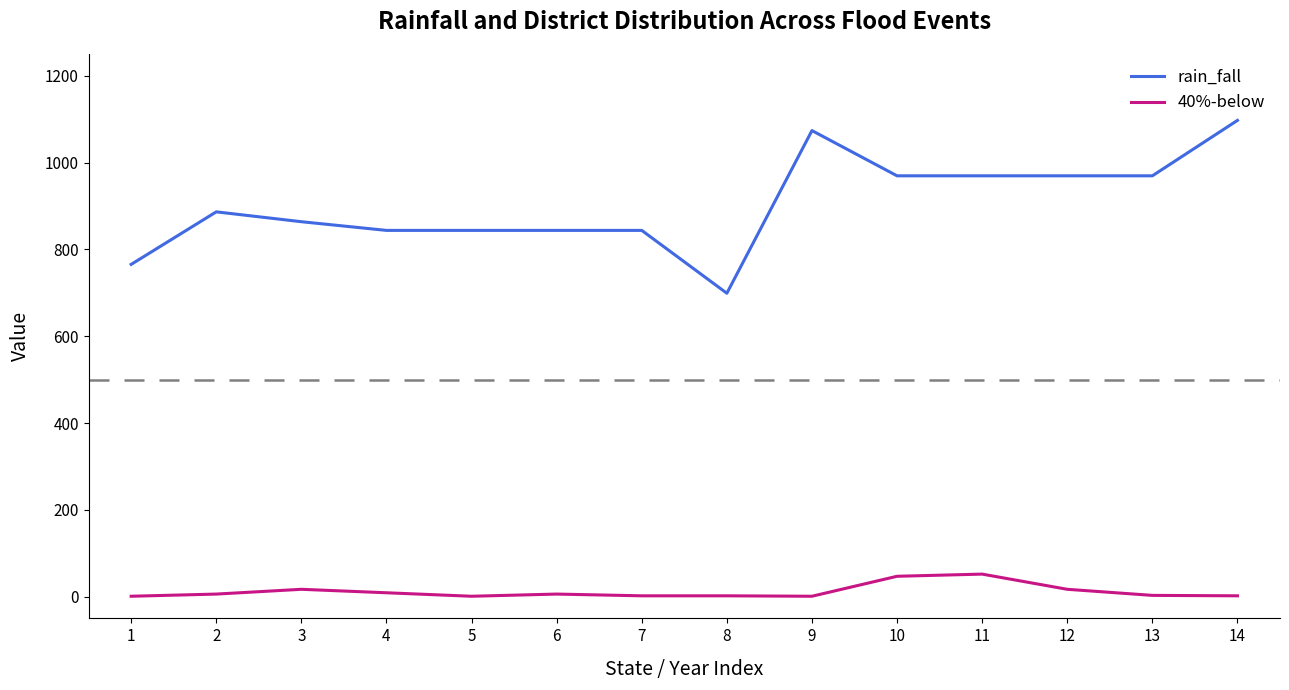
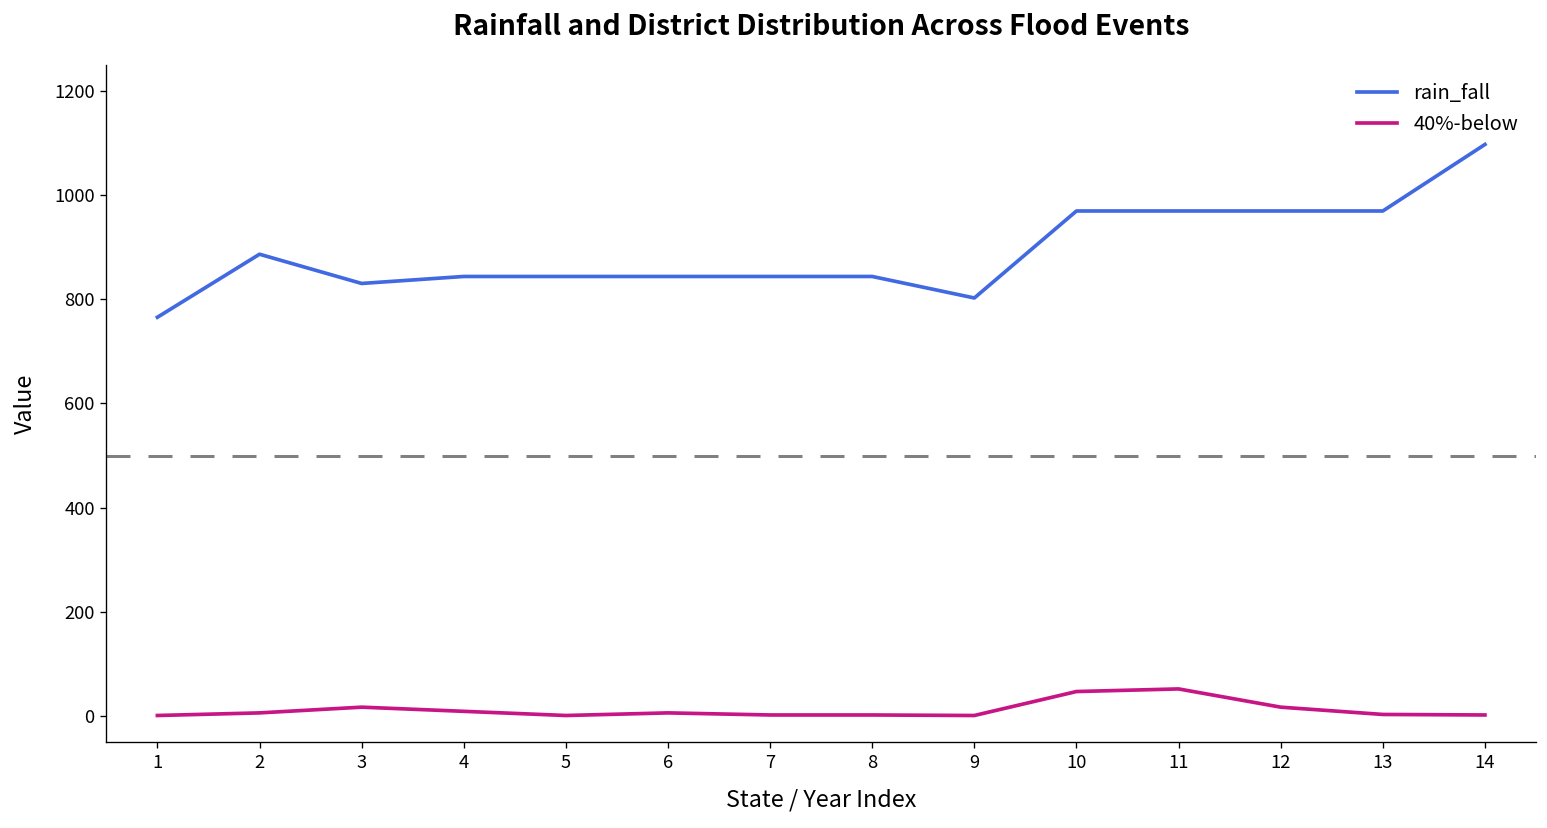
  {
    "rain_fall": {
      "1": 770,
      "2": 890,
-     "3": 860,
+     "3": 830,
      "4": 840,
      "5": 840,
      "6": 840,
      "7": 840,
-     "8": 700,
-     "9": 1070,
+     "8": 840,
+     "9": 800,
      "10": 970,
      "11": 970,
      "12": 970,
      "13": 970,
      "14": 1100
    },
    "40%-below": {
      "1": 0,
      "2": 10,
      "3": 20,
      "4": 10,
      "5": 0,
      "6": 10,
      "7": 0,
      "8": 0,
      "9": 0,
      "10": 50,
      "11": 50,
      "12": 20,
      "13": 0,
      "14": 0
    }
  }
